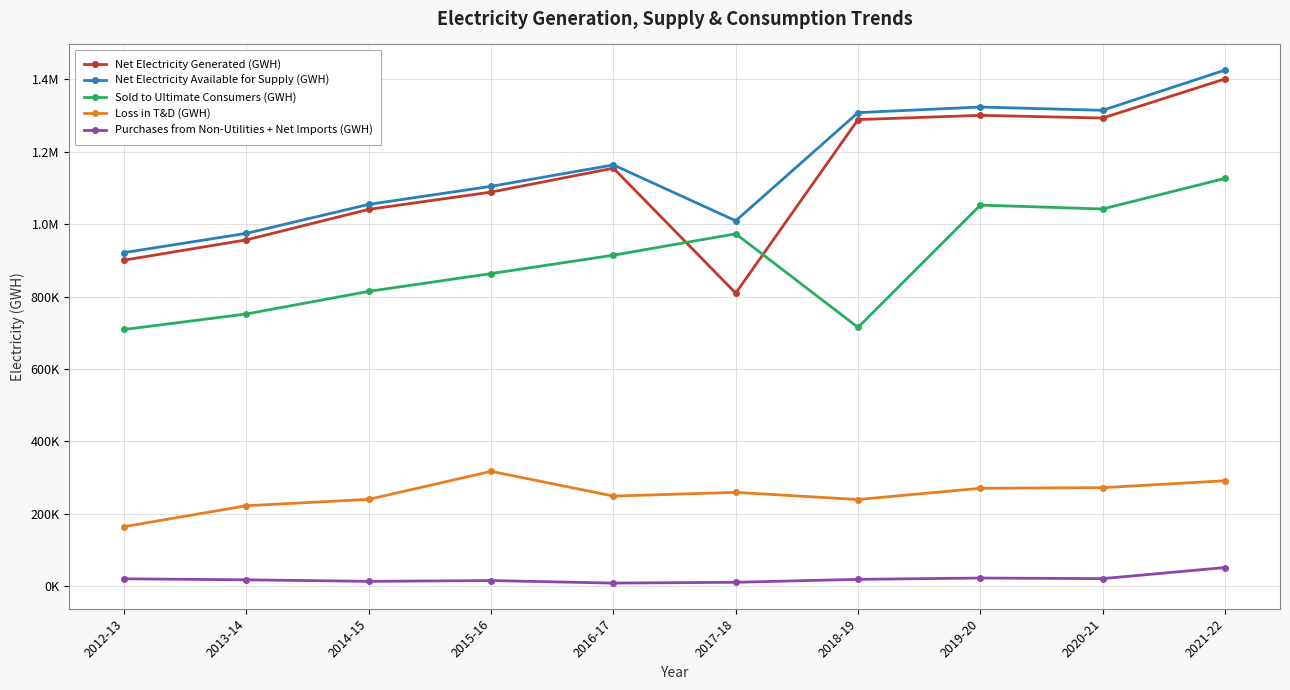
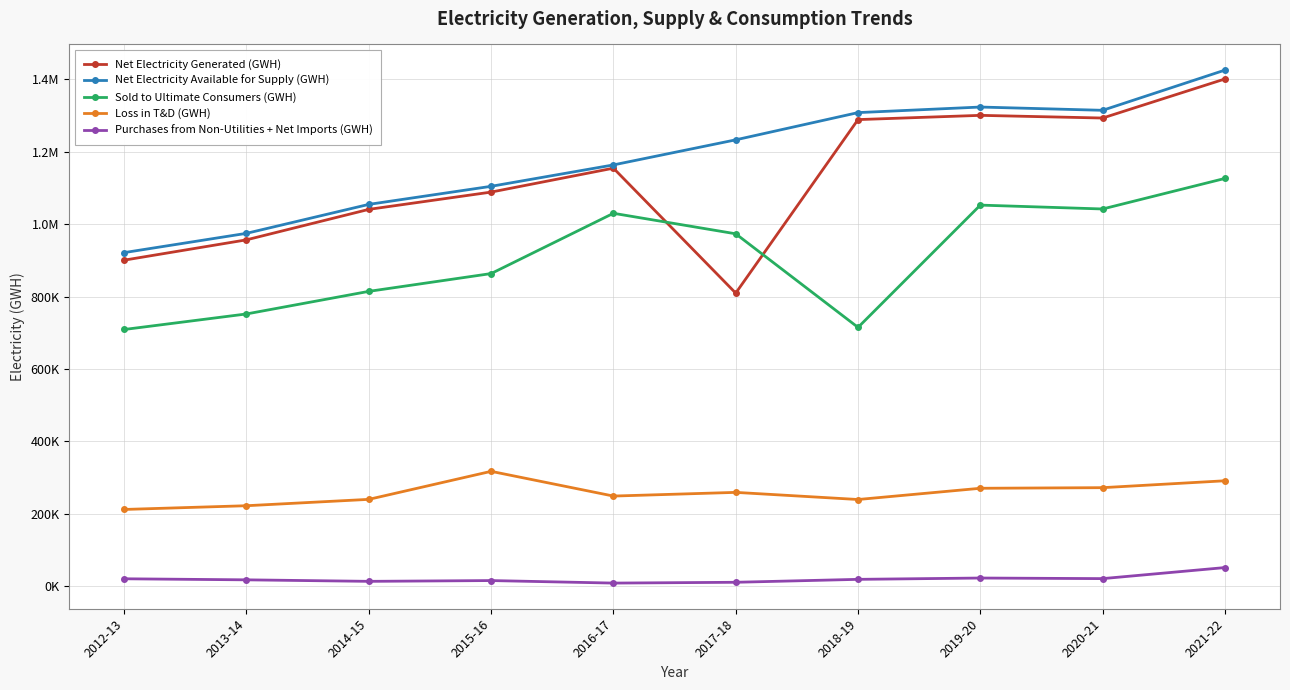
  {
    "Net Electricity Generated (GWH)": {
      "2012-13": 900000,
      "2013-14": 960000,
      "2014-15": 1040000,
      "2015-16": 1090000,
      "2016-17": 1150000,
      "2017-18": 810000,
      "2018-19": 1290000,
      "2019-20": 1300000,
      "2020-21": 1290000,
      "2021-22": 1400000
    },
    "Net Electricity Available for Supply (GWH)": {
      "2012-13": 920000,
      "2013-14": 970000,
      "2014-15": 1050000,
      "2015-16": 1100000,
      "2016-17": 1160000,
-     "2017-18": 1010000,
+     "2017-18": 1230000,
      "2018-19": 1310000,
      "2019-20": 1320000,
      "2020-21": 1310000,
      "2021-22": 1430000
    },
    "Sold to Ultimate Consumers (GWH)": {
      "2012-13": 710000,
      "2013-14": 750000,
      "2014-15": 810000,
      "2015-16": 860000,
-     "2016-17": 910000,
+     "2016-17": 1030000,
      "2017-18": 970000,
      "2018-19": 710000,
      "2019-20": 1050000,
      "2020-21": 1040000,
      "2021-22": 1130000
    },
    "Loss in T&D (GWH)": {
-     "2012-13": 160000,
+     "2012-13": 210000,
      "2013-14": 220000,
      "2014-15": 240000,
      "2015-16": 320000,
      "2016-17": 250000,
      "2017-18": 260000,
      "2018-19": 240000,
      "2019-20": 270000,
      "2020-21": 270000,
      "2021-22": 290000
    },
    "Purchases from Non-Utilities + Net Imports (GWH)": {
      "2012-13": 20000,
      "2013-14": 20000,
      "2014-15": 10000,
      "2015-16": 20000,
      "2016-17": 10000,
      "2017-18": 10000,
      "2018-19": 20000,
      "2019-20": 20000,
      "2020-21": 20000,
      "2021-22": 50000
    }
  }
